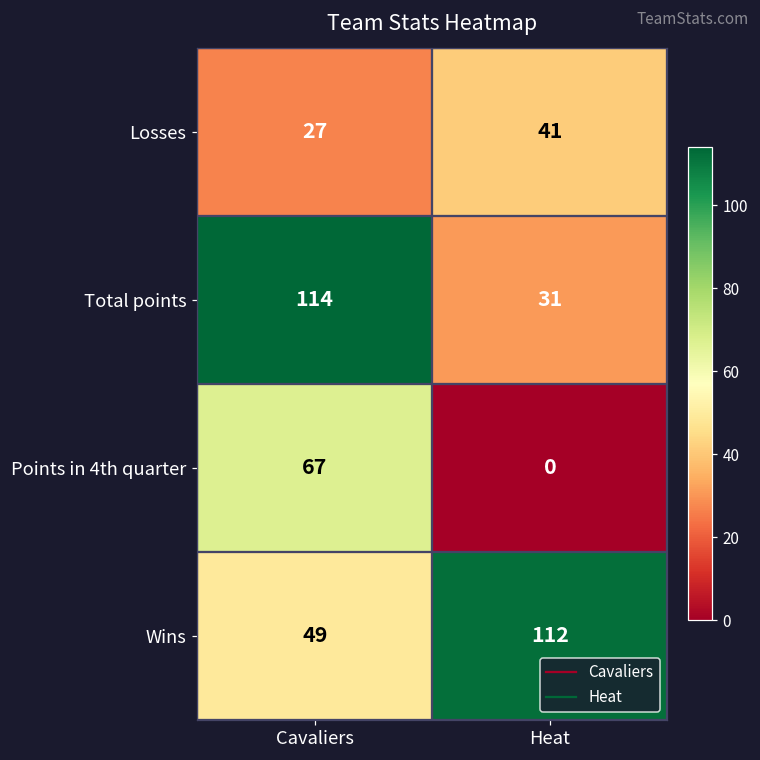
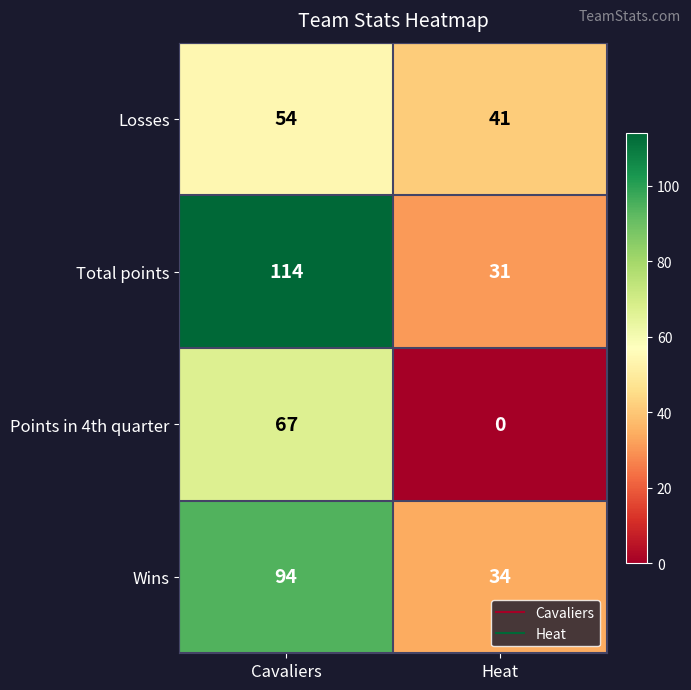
  {
    "Losses": {
-     "Cavaliers": 27,
+     "Cavaliers": 54,
      "Heat": 41
    },
    "Total points": {
      "Cavaliers": 114,
      "Heat": 31
    },
    "Points in 4th quarter": {
      "Cavaliers": 67,
      "Heat": 0
    },
    "Wins": {
-     "Cavaliers": 49,
-     "Heat": 112
+     "Cavaliers": 94,
+     "Heat": 34
    }
  }
